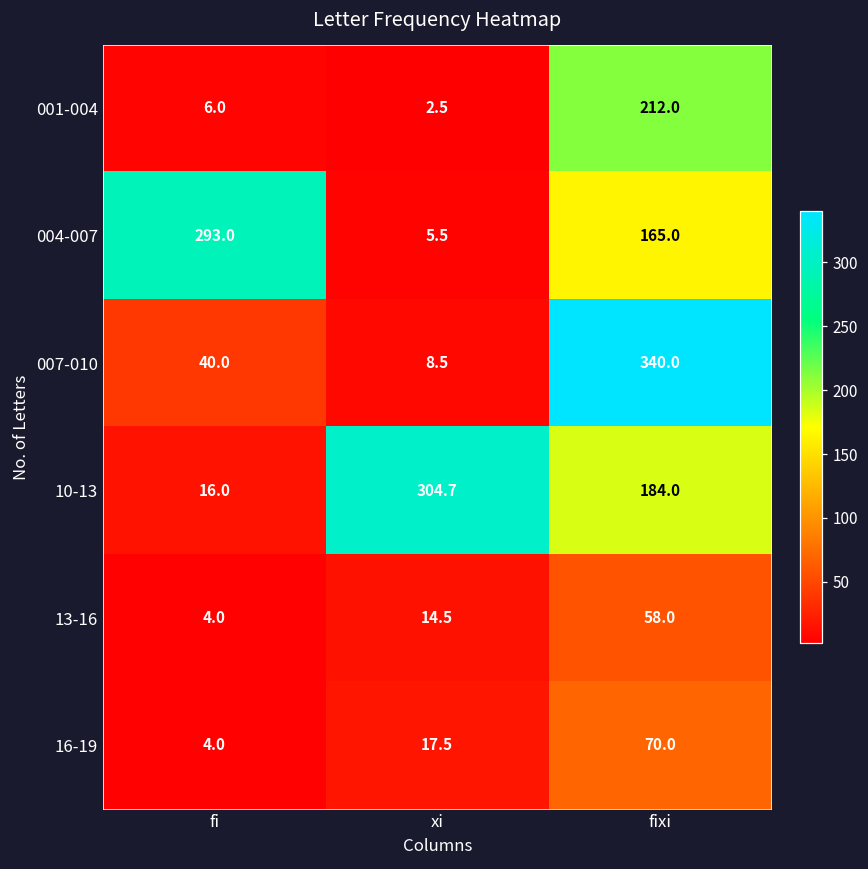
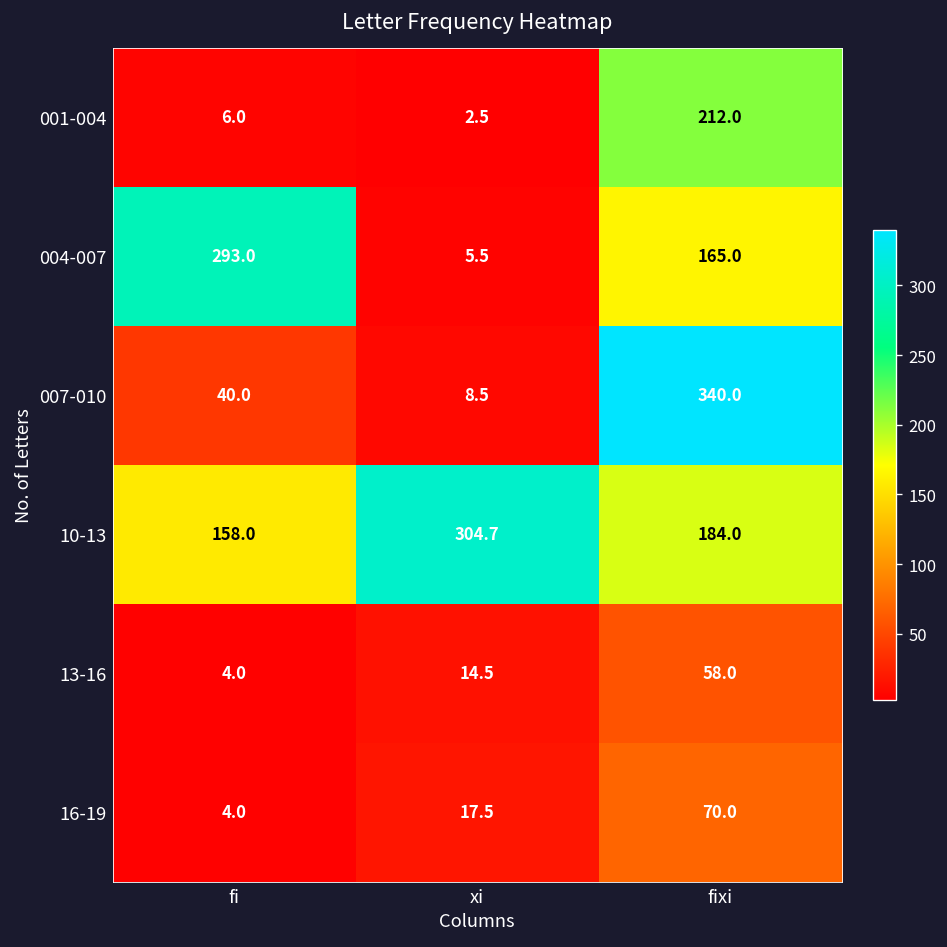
  {
    "001-004": {
      "fi": 6.0,
      "xi": 2.5,
      "fixi": 212.0
    },
    "004-007": {
      "fi": 293.0,
      "xi": 5.5,
      "fixi": 165.0
    },
    "007-010": {
      "fi": 40.0,
      "xi": 8.5,
      "fixi": 340.0
    },
    "10-13": {
-     "fi": 16.0,
+     "fi": 158.0,
      "xi": 304.7,
      "fixi": 184.0
    },
    "13-16": {
      "fi": 4.0,
      "xi": 14.5,
      "fixi": 58.0
    },
    "16-19": {
      "fi": 4.0,
      "xi": 17.5,
      "fixi": 70.0
    }
  }
